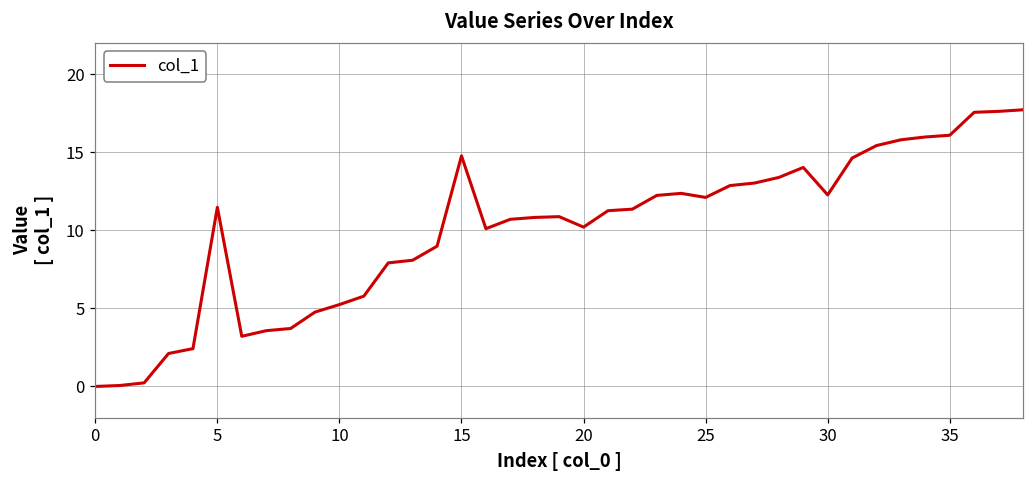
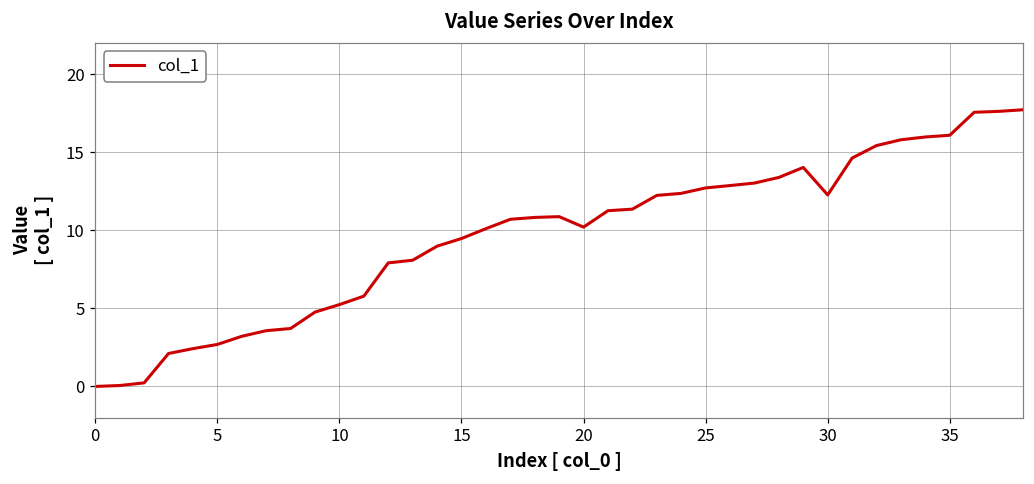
  {
    "0": 0.0,
-   "5": 11.5,
+   "5": 2.7,
    "10": 5.2,
-   "15": 14.8,
+   "15": 9.5,
    "20": 10.2,
-   "25": 12.1,
+   "25": 12.7,
    "30": 12.3,
    "35": 16.1
  }
